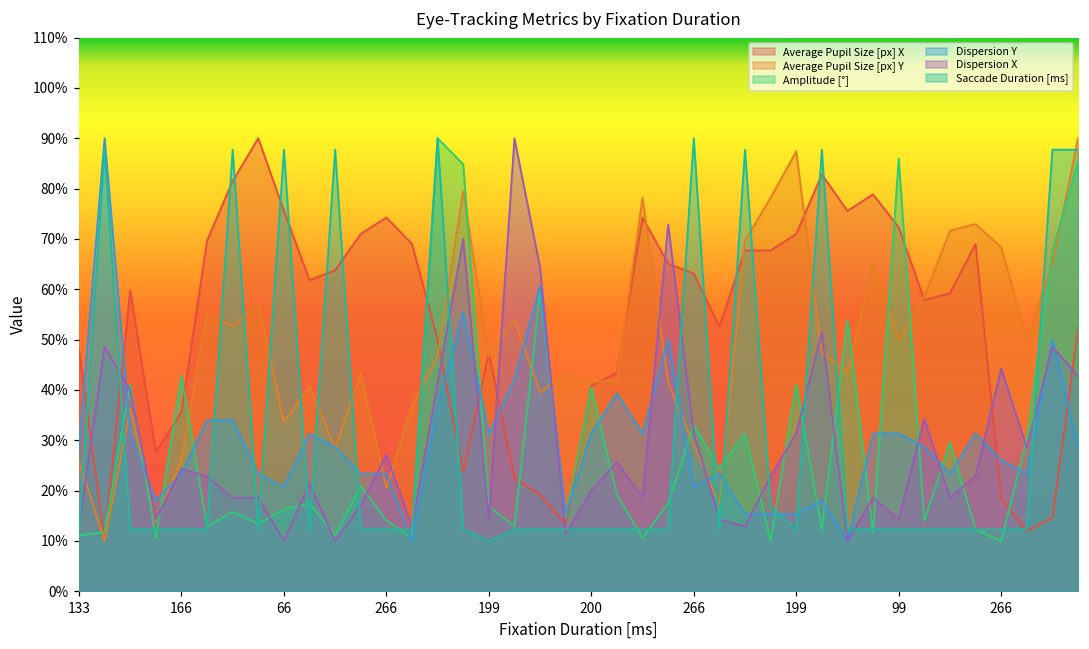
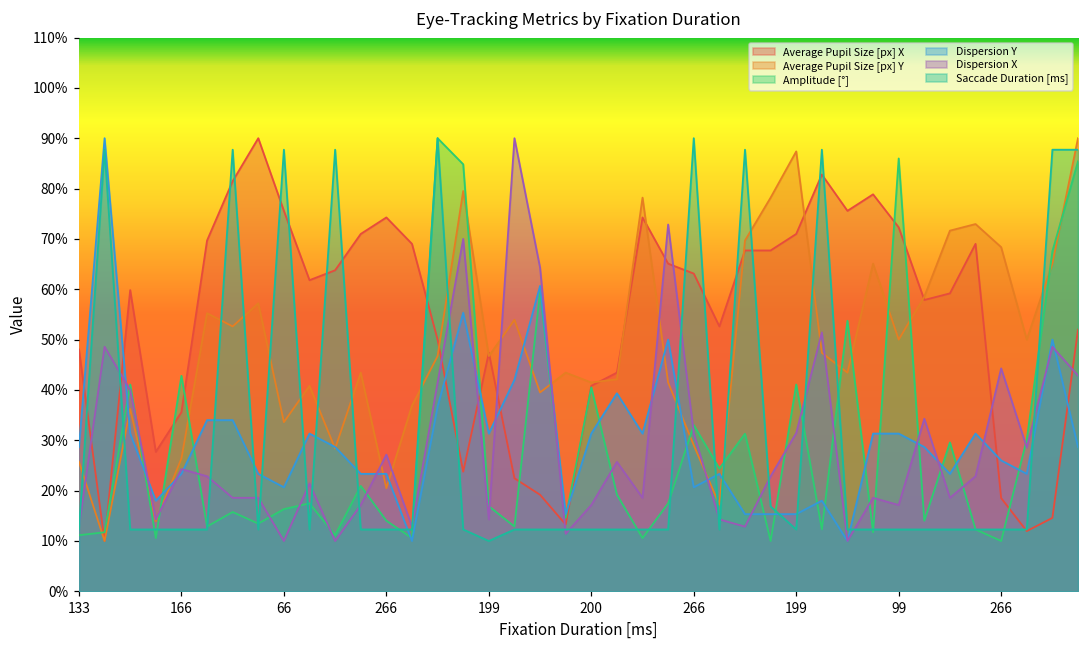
  {
    "Dispersion X": {
      "133": "13%",
      "166": "24%",
      "66": "10%",
-     "200": "20%",
-     "99": "14%"
+     "200": "17%",
+     "99": "17%"
    }
  }
